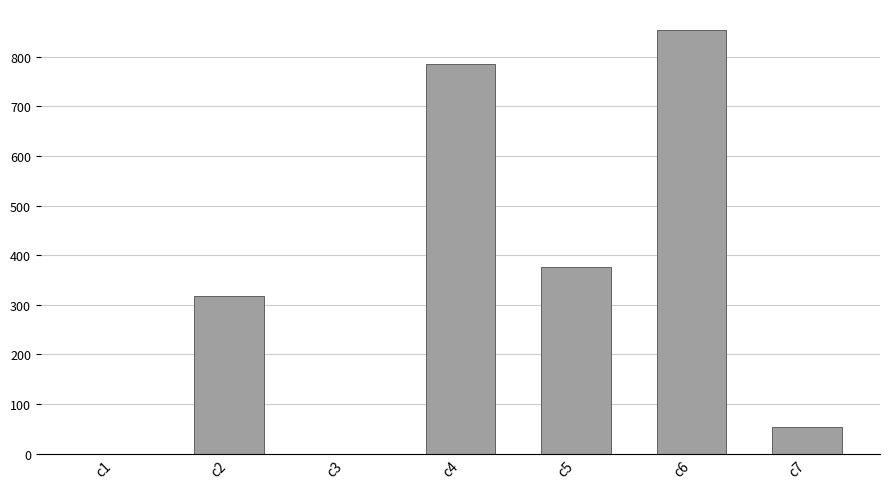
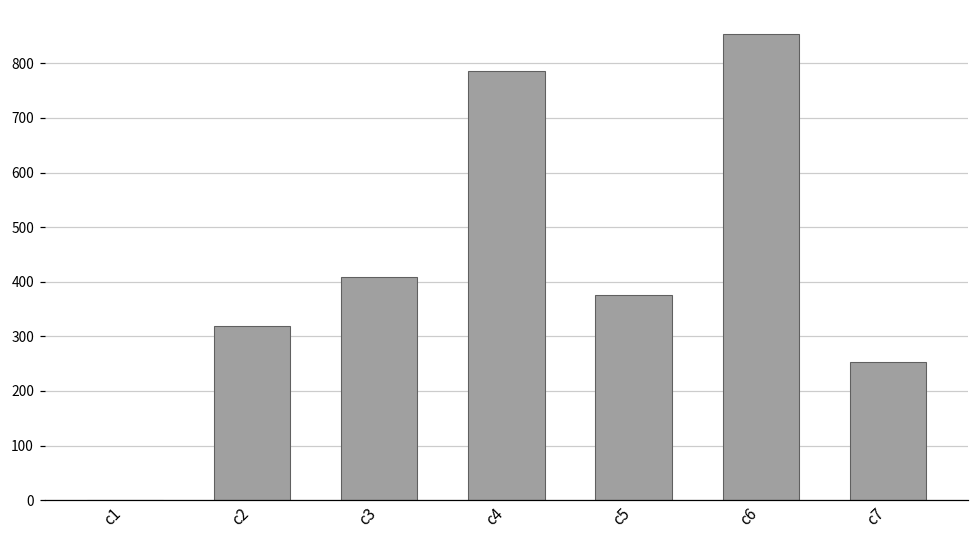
  {
    "c2": 320,
-   "c3": 0,
+   "c3": 410,
    "c4": 790,
    "c5": 380,
    "c6": 850,
-   "c7": 50
+   "c7": 250
  }
